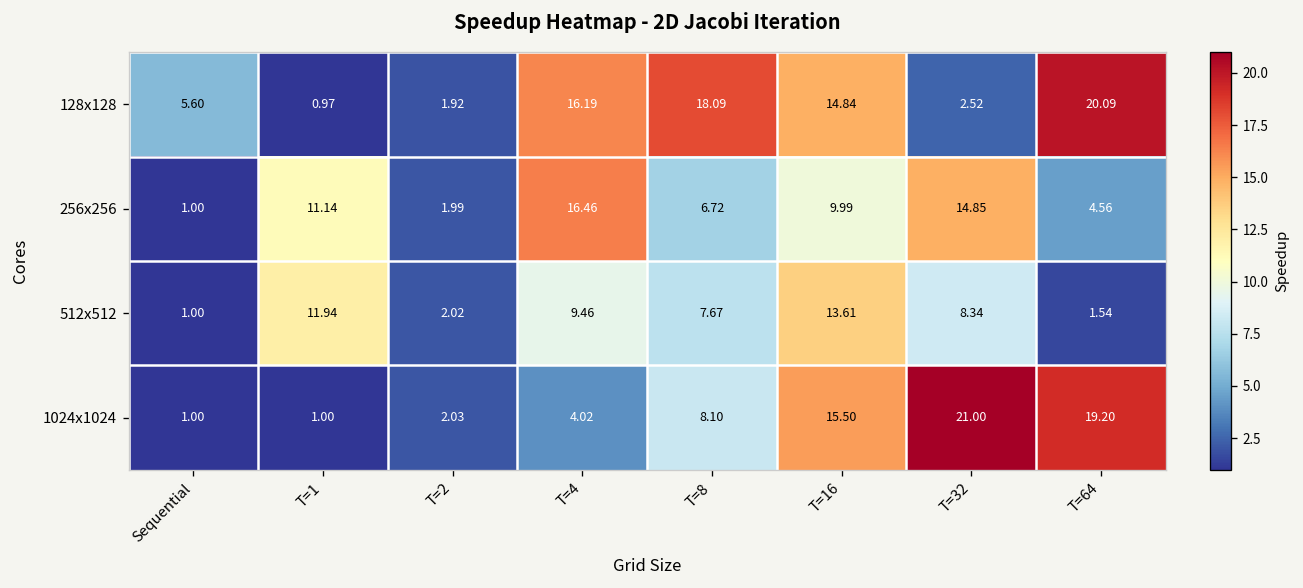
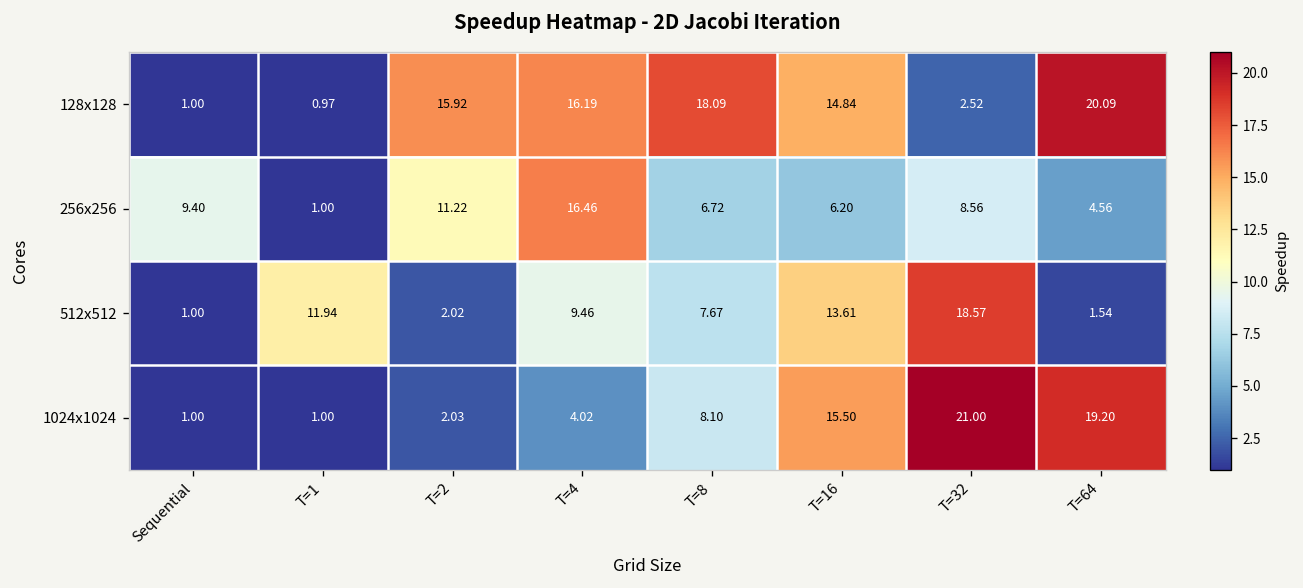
  {
    "128x128": {
-     "Sequential": 5.60,
+     "Sequential": 1.00,
      "T=1": 0.97,
-     "T=2": 1.92,
+     "T=2": 15.92,
      "T=4": 16.19,
      "T=8": 18.09,
      "T=16": 14.84,
      "T=32": 2.52,
      "T=64": 20.09
    },
    "256x256": {
-     "Sequential": 1.00,
-     "T=1": 11.14,
-     "T=2": 1.99,
+     "Sequential": 9.40,
+     "T=1": 1.00,
+     "T=2": 11.22,
      "T=4": 16.46,
      "T=8": 6.72,
-     "T=16": 9.99,
-     "T=32": 14.85,
+     "T=16": 6.20,
+     "T=32": 8.56,
      "T=64": 4.56
    },
    "512x512": {
      "Sequential": 1.00,
      "T=1": 11.94,
      "T=2": 2.02,
      "T=4": 9.46,
      "T=8": 7.67,
      "T=16": 13.61,
-     "T=32": 8.34,
+     "T=32": 18.57,
      "T=64": 1.54
    },
    "1024x1024": {
      "Sequential": 1.00,
      "T=1": 1.00,
      "T=2": 2.03,
      "T=4": 4.02,
      "T=8": 8.10,
      "T=16": 15.50,
      "T=32": 21.00,
      "T=64": 19.20
    }
  }
